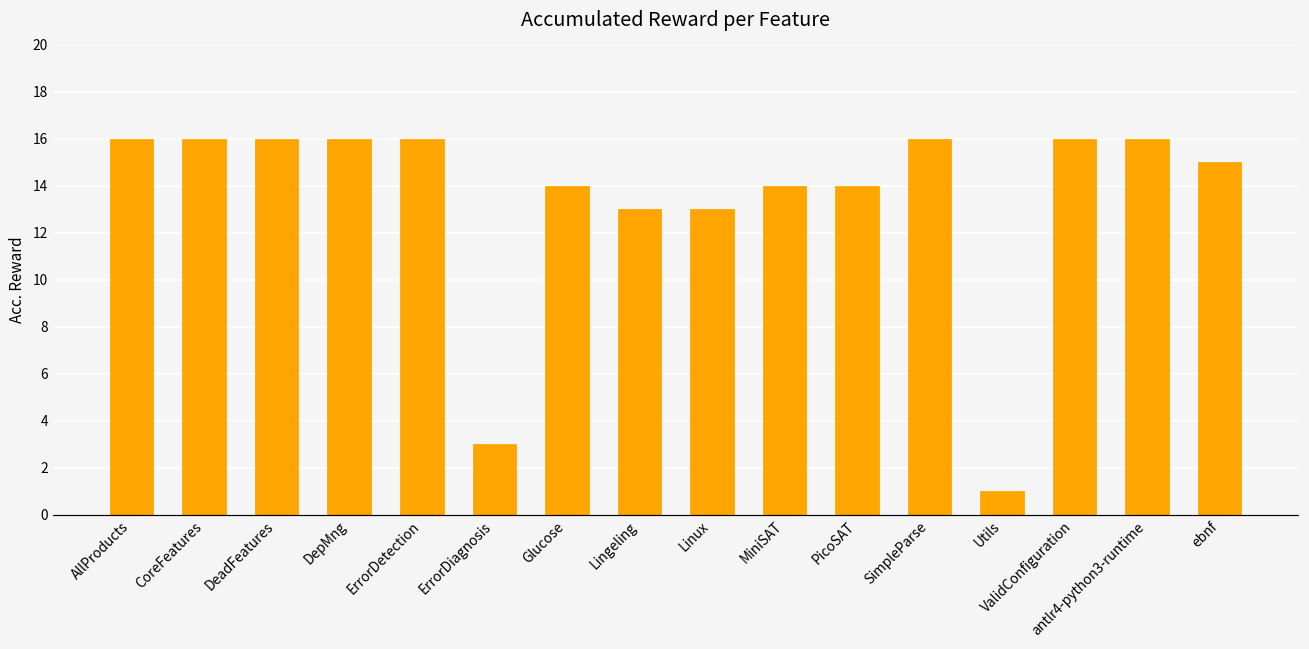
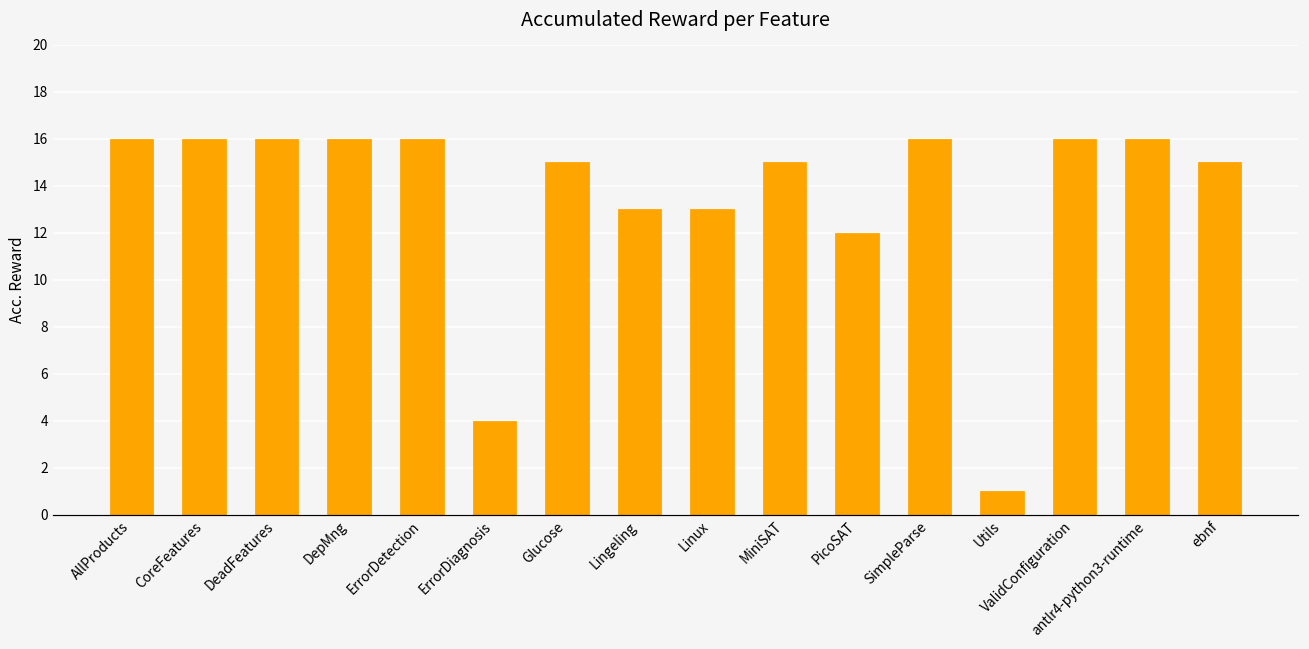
  {
    "AllProducts": 16,
    "CoreFeatures": 16,
    "DeadFeatures": 16,
    "DepMng": 16,
    "ErrorDetection": 16,
-   "ErrorDiagnosis": 3,
-   "Glucose": 14,
+   "ErrorDiagnosis": 4,
+   "Glucose": 15,
    "Lingeling": 13,
    "Linux": 13,
-   "MiniSAT": 14,
-   "PicoSAT": 14,
+   "MiniSAT": 15,
+   "PicoSAT": 12,
    "SimpleParse": 16,
    "Utils": 1,
    "ValidConfiguration": 16,
    "antlr4-python3-runtime": 16,
    "ebnf": 15
  }
